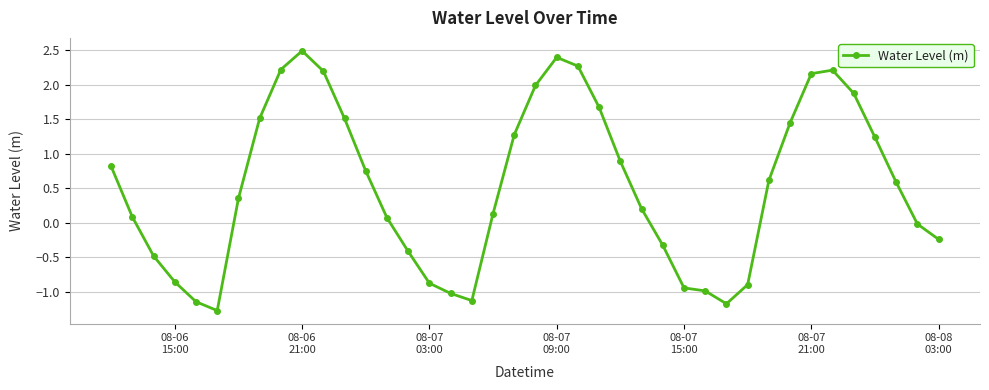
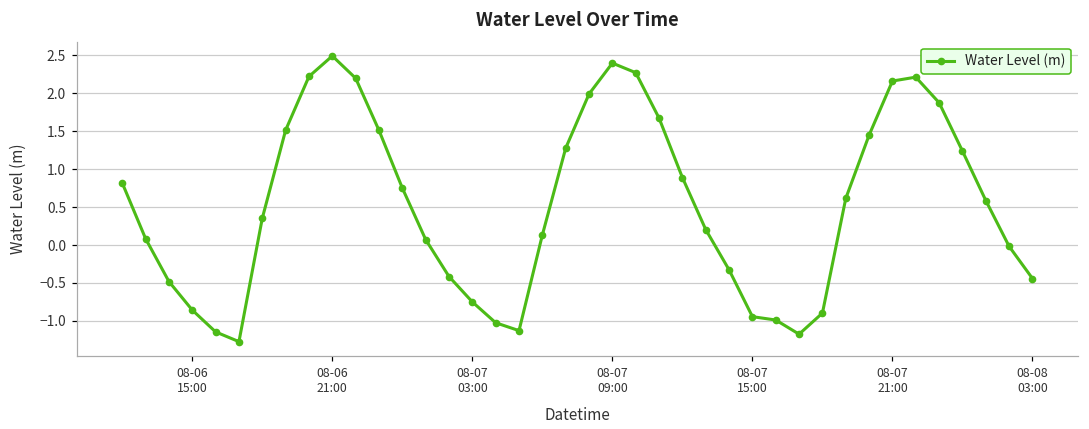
  {
    "08-06 15:00": -0.9,
    "08-06 21:00": 2.5,
-   "08-07 03:00": -0.9,
+   "08-07 03:00": -0.8,
    "08-07 09:00": 2.4,
    "08-07 15:00": -0.9,
    "08-07 21:00": 2.2,
-   "08-08 03:00": -0.2
+   "08-08 03:00": -0.4
  }
